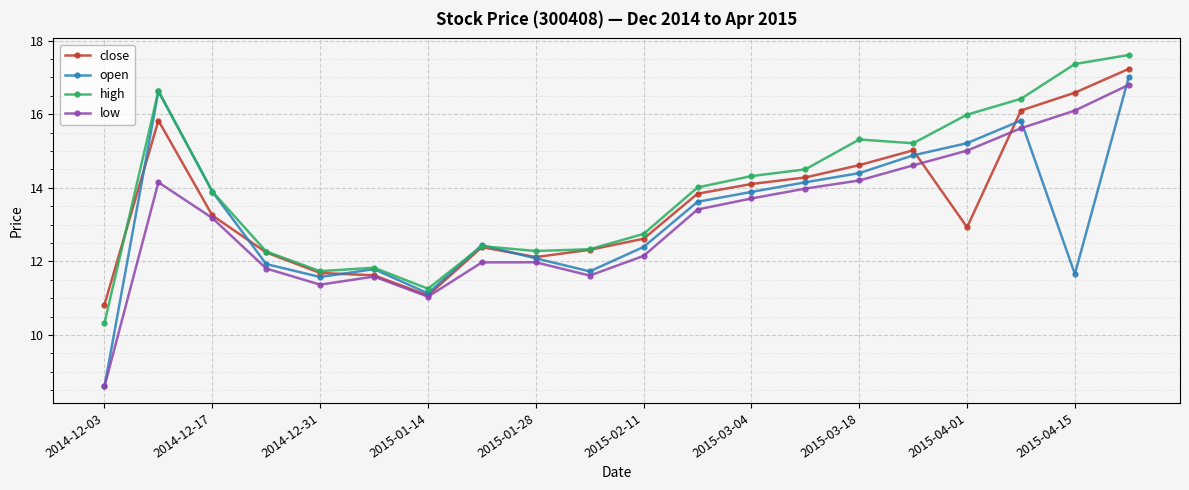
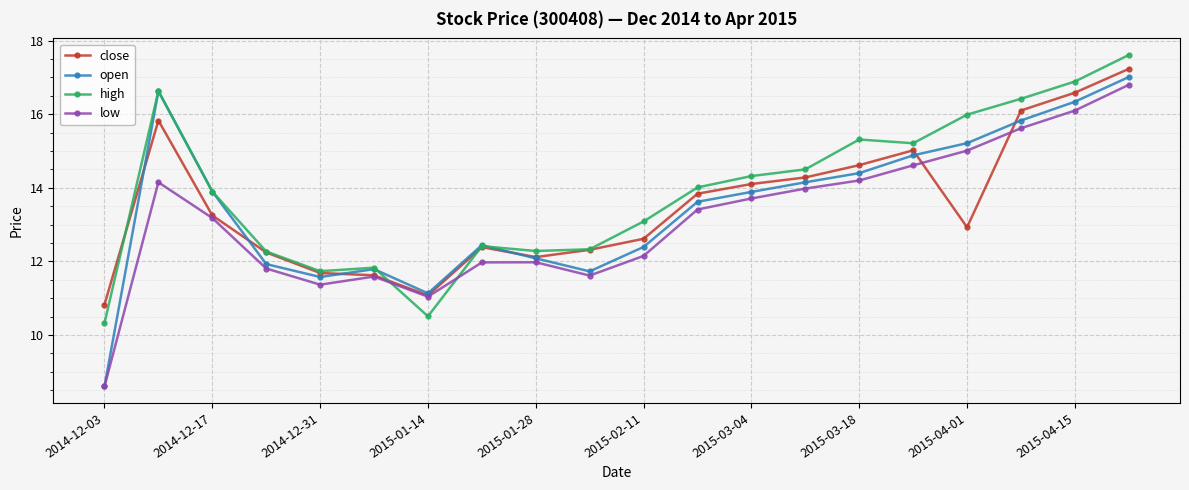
  {
    "close": {
      "2014-12-03": 10.8,
      "2014-12-17": 13.3,
      "2015-02-11": 12.6,
      "2015-03-04": 14.1,
      "2015-03-18": 14.6,
      "2015-04-01": 12.9,
      "2015-04-15": 16.6
    },
    "open": {
      "2014-12-31": 11.6,
      "2015-02-11": 12.4,
      "2015-03-04": 13.9,
      "2015-03-18": 14.4,
      "2015-04-01": 15.2,
-     "2015-04-15": 11.7
+     "2015-04-15": 16.3
    },
    "high": {
      "2014-12-03": 10.3,
-     "2015-01-14": 11.3,
+     "2015-01-14": 10.5,
      "2015-01-28": 12.3,
-     "2015-02-11": 12.7,
+     "2015-02-11": 13.1,
      "2015-03-04": 14.3,
      "2015-03-18": 15.3,
      "2015-04-01": 16.0,
-     "2015-04-15": 17.4
+     "2015-04-15": 16.9
    },
    "low": {
      "2014-12-17": 13.2,
      "2014-12-31": 11.4,
      "2015-01-28": 12.0,
      "2015-02-11": 12.2,
      "2015-03-04": 13.7,
      "2015-03-18": 14.2,
      "2015-04-01": 15.0,
      "2015-04-15": 16.1
    }
  }
